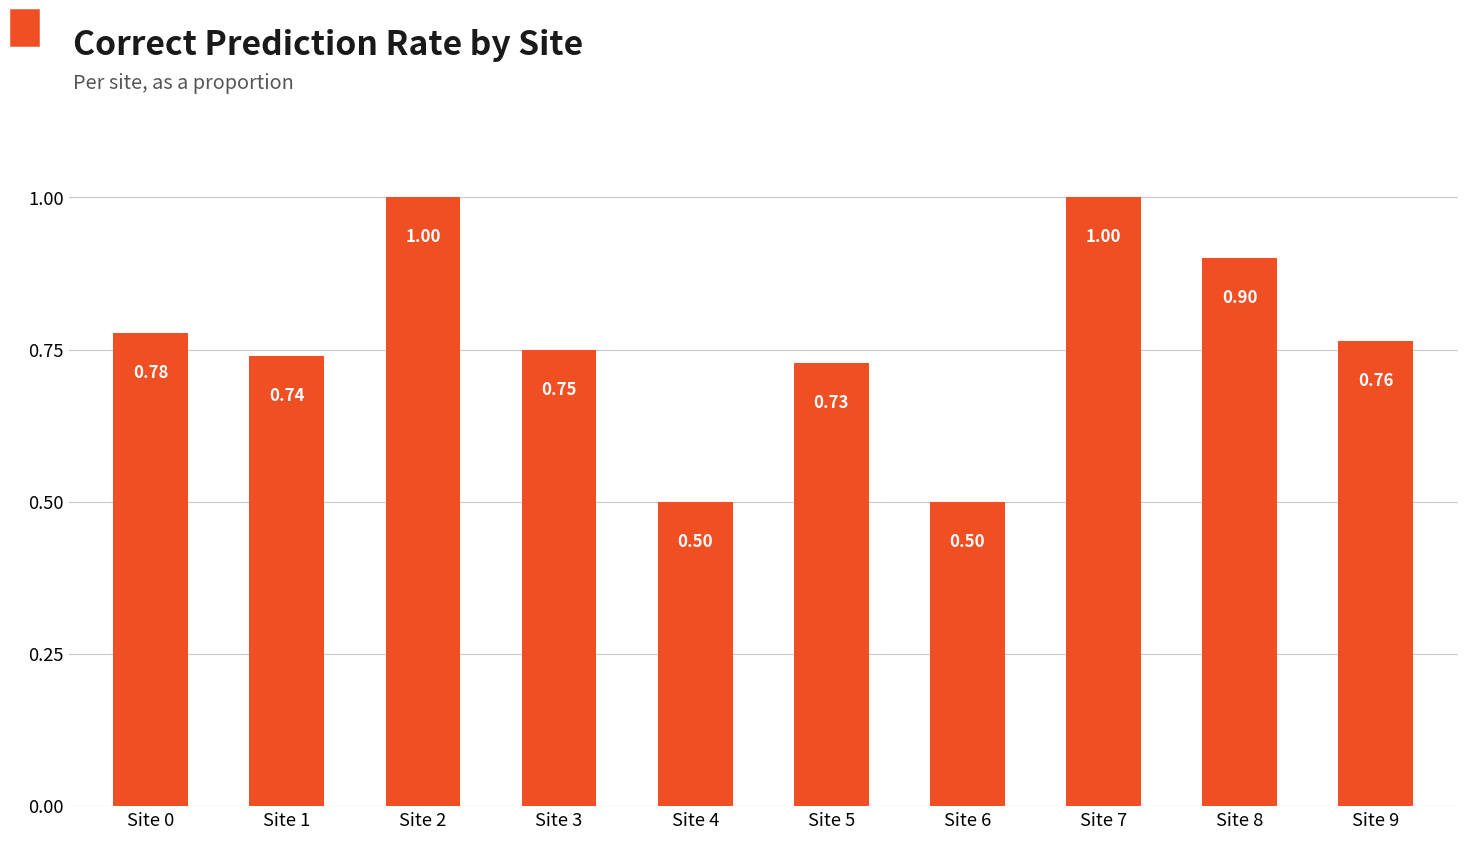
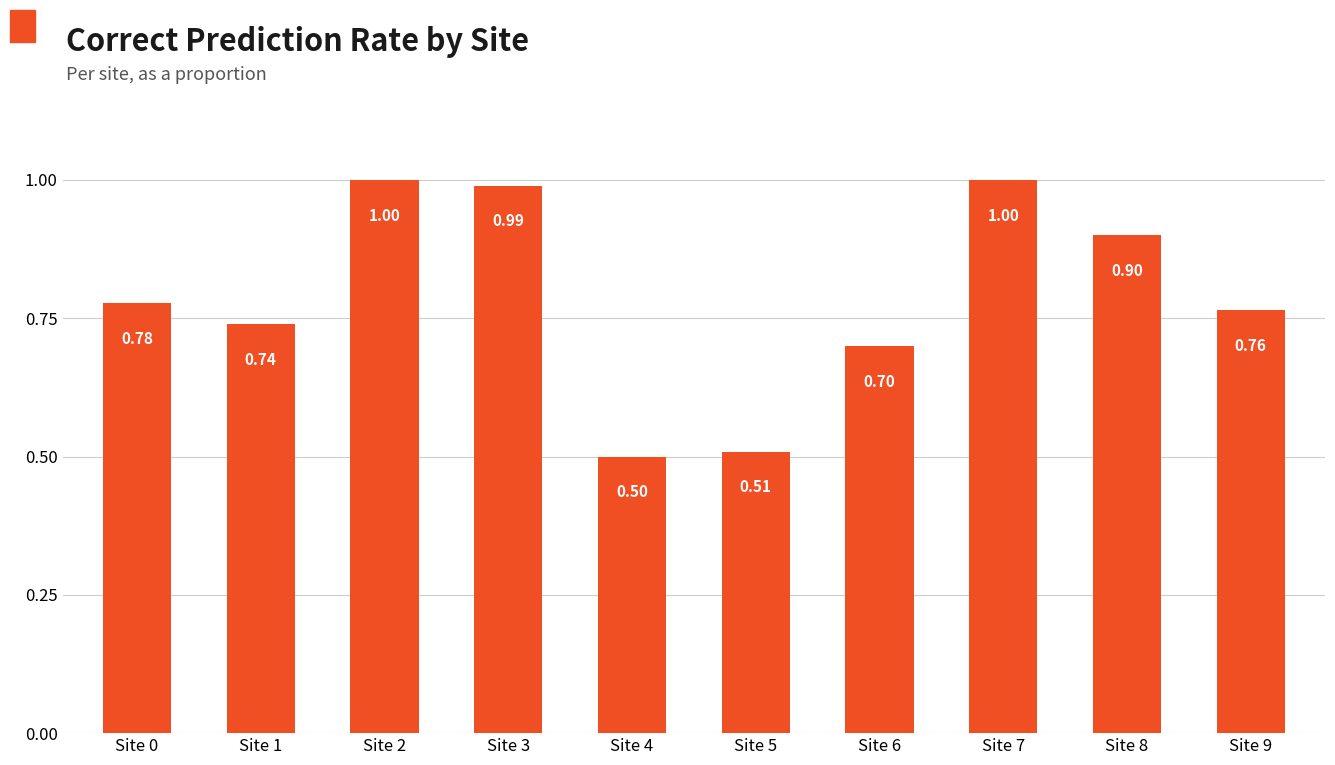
  {
    "Site 0": 0.78,
    "Site 1": 0.74,
    "Site 2": 1.00,
-   "Site 3": 0.75,
+   "Site 3": 0.99,
    "Site 4": 0.50,
-   "Site 5": 0.73,
-   "Site 6": 0.50,
+   "Site 5": 0.51,
+   "Site 6": 0.70,
    "Site 7": 1.00,
    "Site 8": 0.90,
    "Site 9": 0.76
  }
